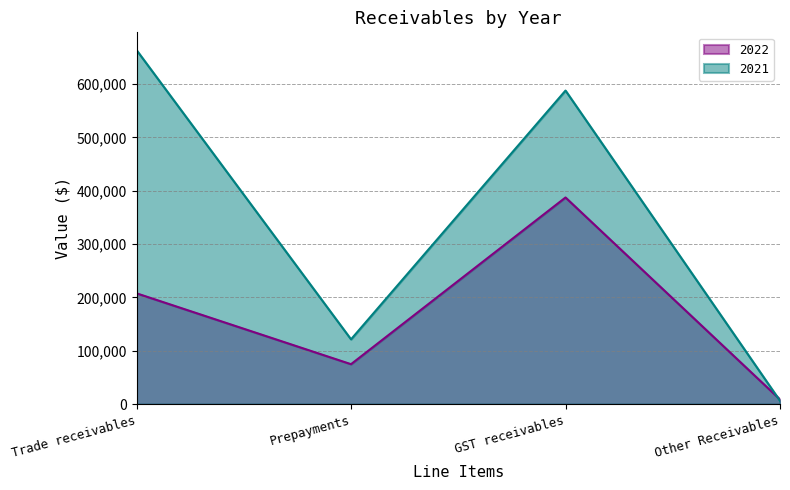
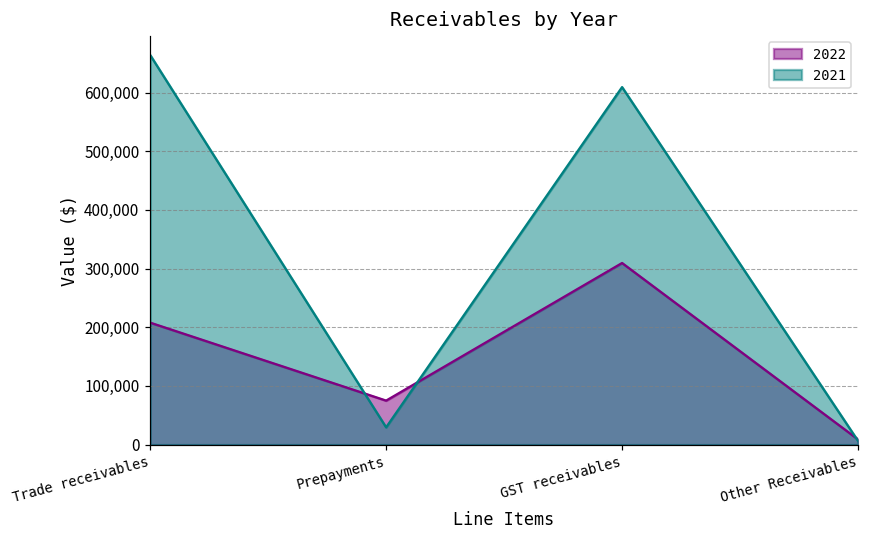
  {
    "2022": {
      "Trade receivables": "210,000",
      "Prepayments": "70,000",
-     "GST receivables": "390,000"
+     "GST receivables": "310,000"
    },
    "2021": {
      "Trade receivables": "660,000",
-     "Prepayments": "120,000",
-     "GST receivables": "590,000"
+     "Prepayments": "30,000",
+     "GST receivables": "610,000"
    }
  }
